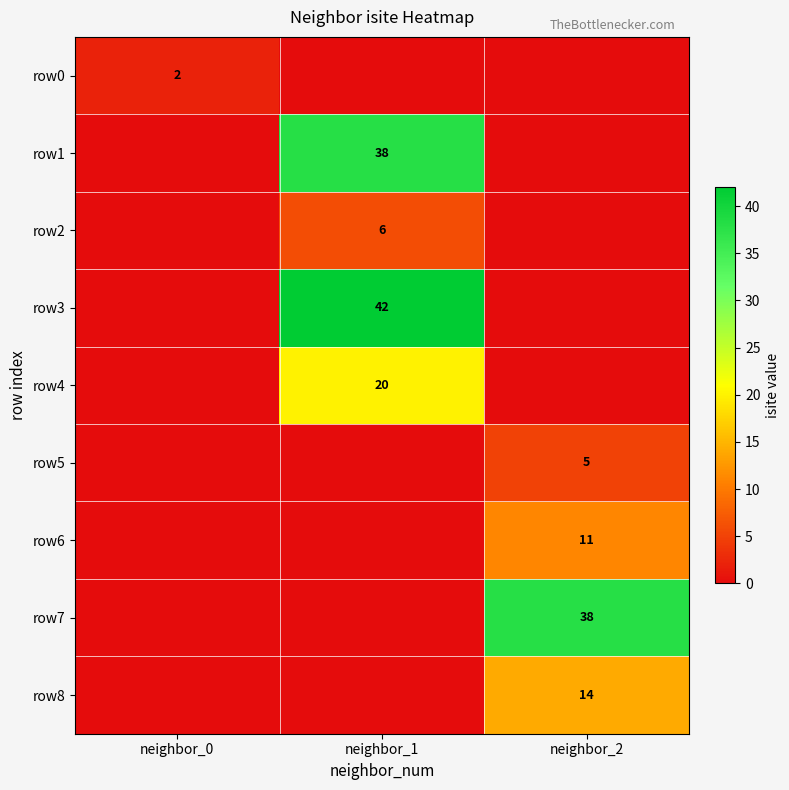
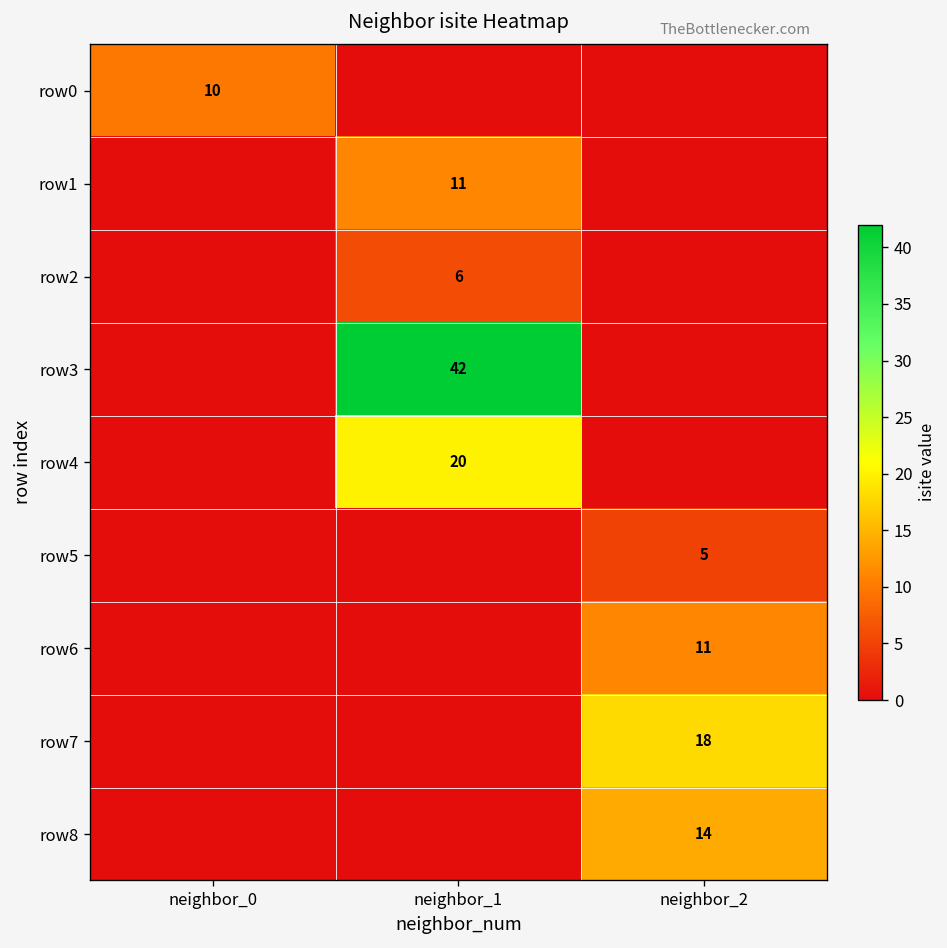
  {
    "row0": {
-     "neighbor_0": 2
+     "neighbor_0": 10
    },
    "row1": {
-     "neighbor_1": 38
+     "neighbor_1": 11
    },
    "row2": {
      "neighbor_1": 6
    },
    "row3": {
      "neighbor_1": 42
    },
    "row4": {
      "neighbor_1": 20
    },
    "row5": {
      "neighbor_2": 5
    },
    "row6": {
      "neighbor_2": 11
    },
    "row7": {
-     "neighbor_2": 38
+     "neighbor_2": 18
    },
    "row8": {
      "neighbor_2": 14
    }
  }
